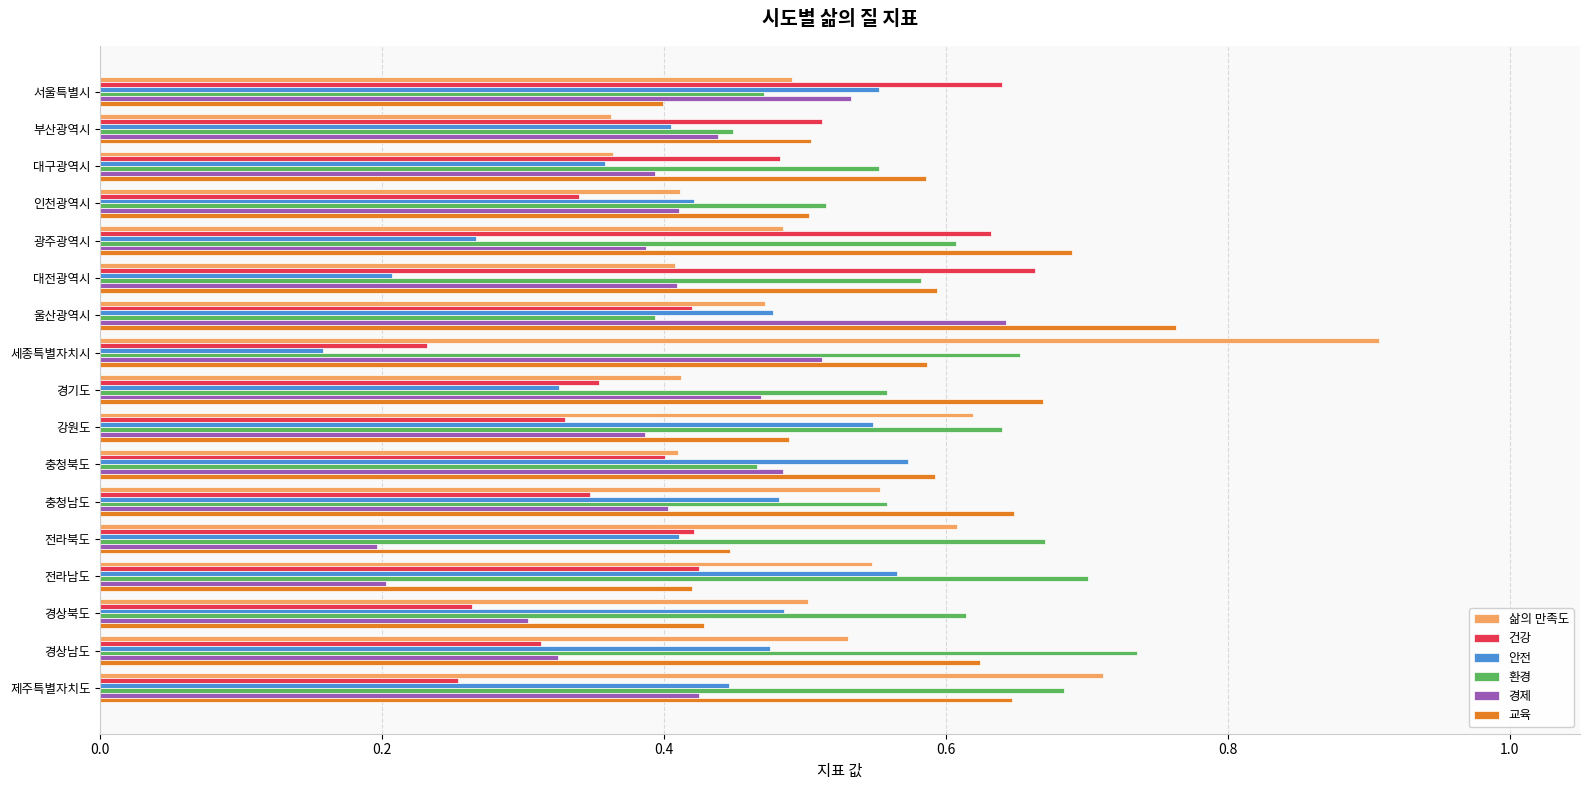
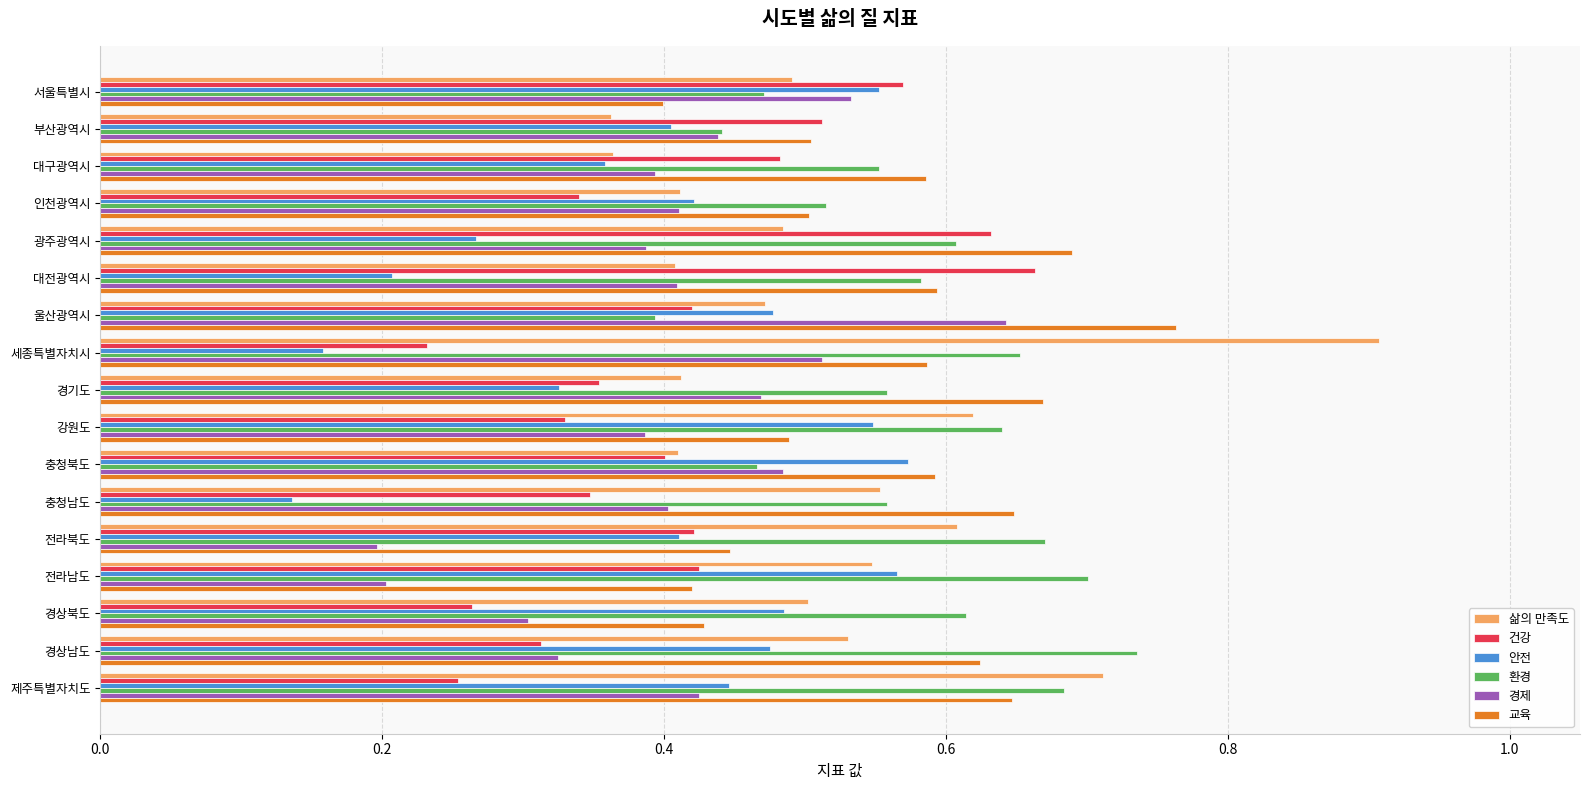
  {
    "삶의 만족도": {
      "서울특별시": 0.491,
      "부산광역시": 0.362,
      "대구광역시": 0.364,
      "인천광역시": 0.411,
      "광주광역시": 0.484,
      "대전광역시": 0.408,
      "울산광역시": 0.472,
      "세종특별자치시": 0.908,
      "경기도": 0.412,
      "강원도": 0.620,
      "충청북도": 0.410,
      "충청남도": 0.553,
      "전라북도": 0.608,
      "전라남도": 0.548,
      "경상북도": 0.502,
      "경상남도": 0.531,
      "제주특별자치도": 0.711
    },
    "건강": {
-     "서울특별시": 0.640,
+     "서울특별시": 0.570,
      "부산광역시": 0.512,
      "대구광역시": 0.482,
      "인천광역시": 0.340,
      "광주광역시": 0.632,
      "대전광역시": 0.664,
      "울산광역시": 0.420,
      "세종특별자치시": 0.232,
      "경기도": 0.354,
      "강원도": 0.330,
      "충청북도": 0.401,
      "충청남도": 0.347,
      "전라북도": 0.421,
      "전라남도": 0.425,
      "경상북도": 0.264,
      "경상남도": 0.313,
      "제주특별자치도": 0.254
    },
    "안전": {
      "서울특별시": 0.552,
      "부산광역시": 0.405,
      "대구광역시": 0.358,
      "인천광역시": 0.421,
      "광주광역시": 0.266,
      "대전광역시": 0.207,
      "울산광역시": 0.477,
      "세종특별자치시": 0.158,
      "경기도": 0.325,
      "강원도": 0.548,
      "충청북도": 0.573,
-     "충청남도": 0.481,
+     "충청남도": 0.136,
      "전라북도": 0.411,
      "전라남도": 0.565,
      "경상북도": 0.485,
      "경상남도": 0.476,
      "제주특별자치도": 0.446
    },
    "환경": {
      "서울특별시": 0.471,
-     "부산광역시": 0.449,
+     "부산광역시": 0.441,
      "대구광역시": 0.553,
      "인천광역시": 0.515,
      "광주광역시": 0.607,
      "대전광역시": 0.582,
      "울산광역시": 0.393,
      "세종특별자치시": 0.652,
      "경기도": 0.558,
      "강원도": 0.640,
      "충청북도": 0.466,
      "충청남도": 0.558,
      "전라북도": 0.671,
      "전라남도": 0.701,
      "경상북도": 0.614,
      "경상남도": 0.736,
      "제주특별자치도": 0.684
    },
    "경제": {
      "서울특별시": 0.533,
      "부산광역시": 0.438,
      "대구광역시": 0.394,
      "인천광역시": 0.411,
      "광주광역시": 0.387,
      "대전광역시": 0.409,
      "울산광역시": 0.643,
      "세종특별자치시": 0.512,
      "경기도": 0.469,
      "강원도": 0.387,
      "충청북도": 0.485,
      "충청남도": 0.403,
      "전라북도": 0.197,
      "전라남도": 0.203,
      "경상북도": 0.303,
      "경상남도": 0.325,
      "제주특별자치도": 0.425
    },
    "교육": {
      "서울특별시": 0.399,
      "부산광역시": 0.505,
      "대구광역시": 0.586,
      "인천광역시": 0.503,
      "광주광역시": 0.690,
      "대전광역시": 0.594,
      "울산광역시": 0.763,
      "세종특별자치시": 0.587,
      "경기도": 0.669,
      "강원도": 0.489,
      "충청북도": 0.592,
      "충청남도": 0.648,
      "전라북도": 0.447,
      "전라남도": 0.420,
      "경상북도": 0.428,
      "경상남도": 0.624,
      "제주특별자치도": 0.647
    }
  }
